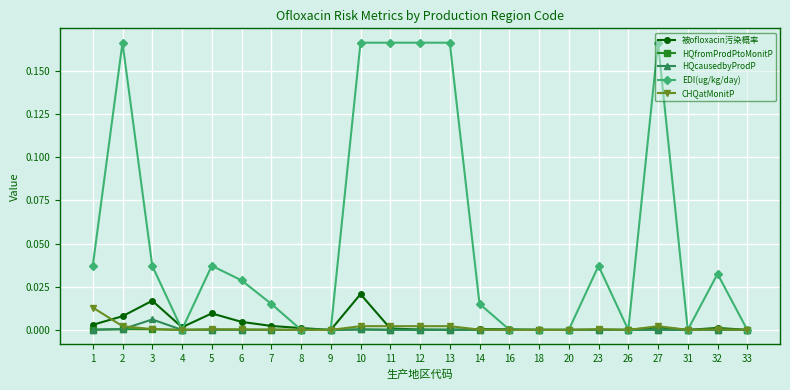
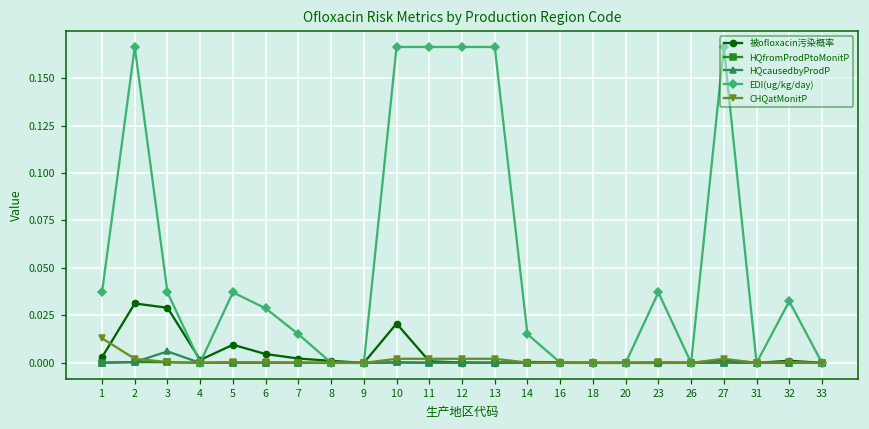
  {
    "被ofloxacin污染概率": {
      "1": 0.003,
-     "2": 0.008,
-     "3": 0.017,
+     "2": 0.031,
+     "3": 0.029,
      "5": 0.010,
      "6": 0.005,
      "7": 0.002,
      "10": 0.021
    },
    "CHQatMonitP": {
      "1": 0.013,
      "2": 0.002,
      "10": 0.002,
      "12": 0.002,
      "13": 0.002
    }
  }
